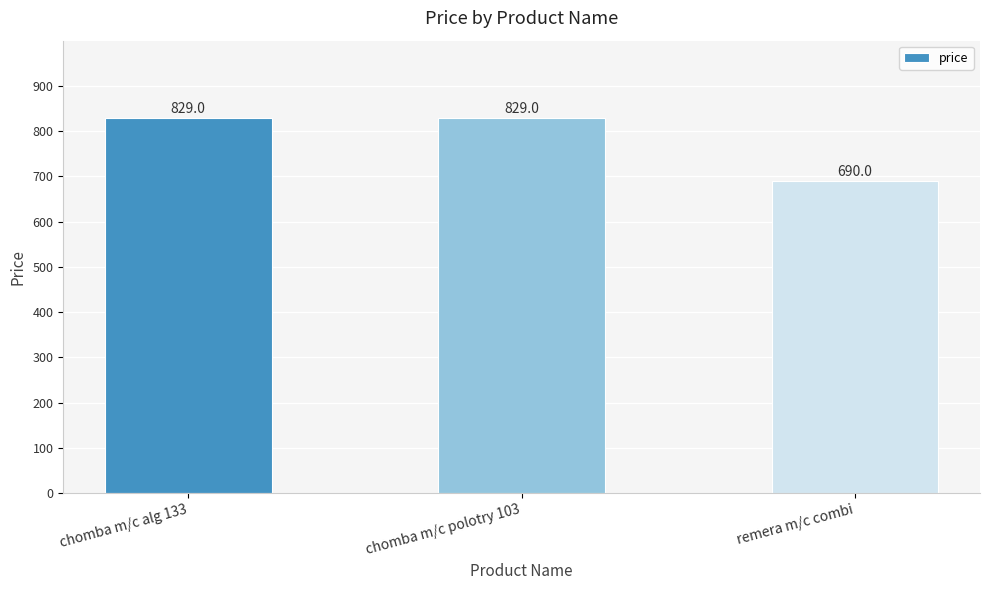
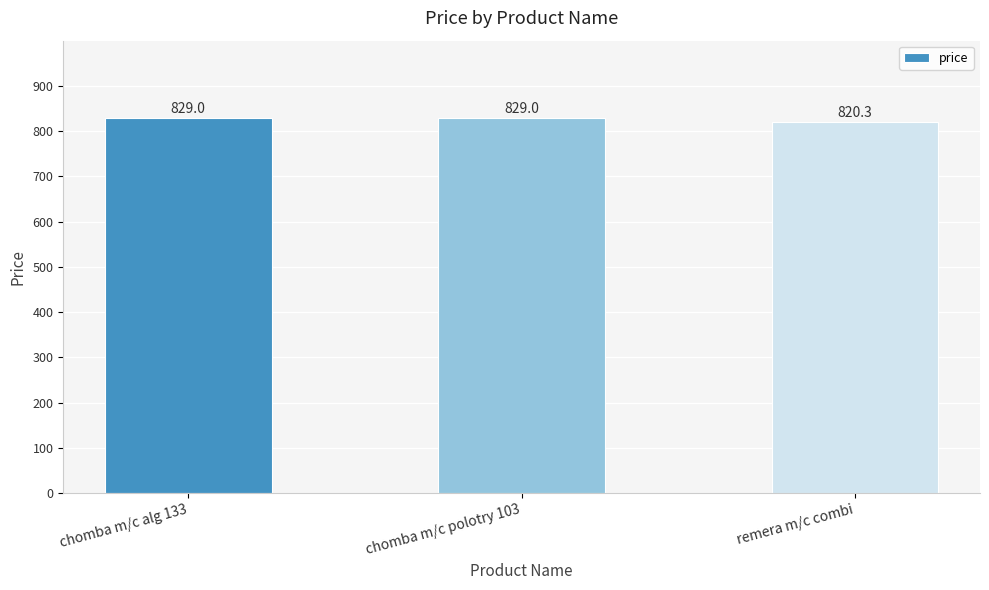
  {
    "chomba m/c alg 133": 829.0,
    "chomba m/c polotry 103": 829.0,
-   "remera m/c combi": 690.0
+   "remera m/c combi": 820.3
  }
